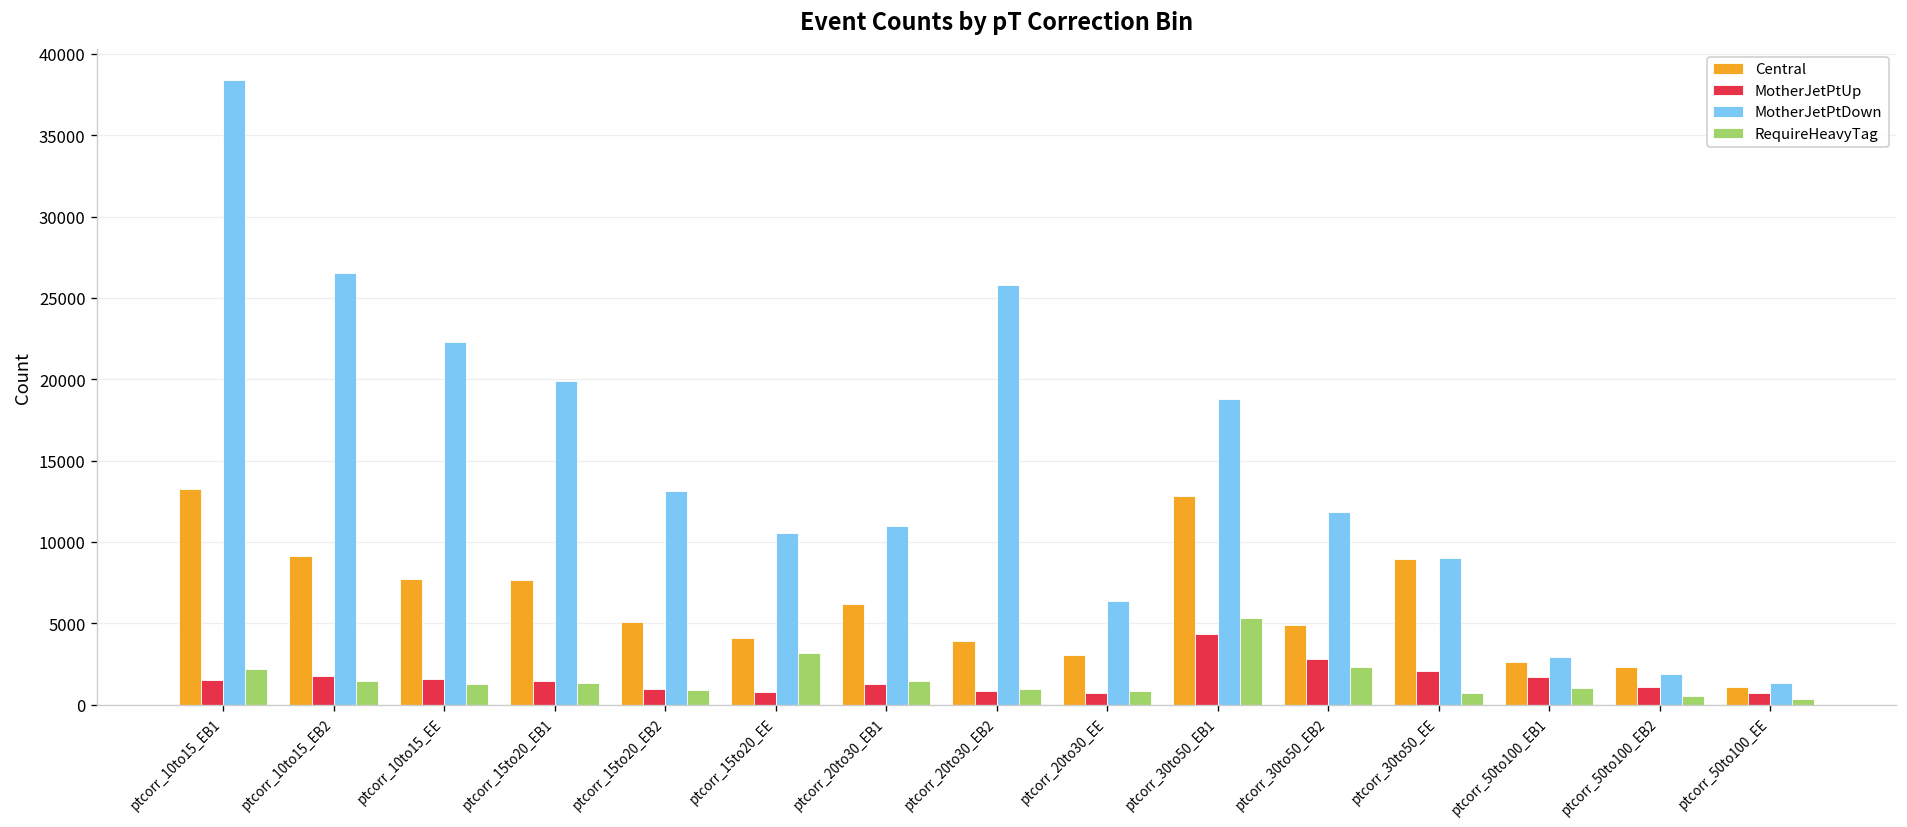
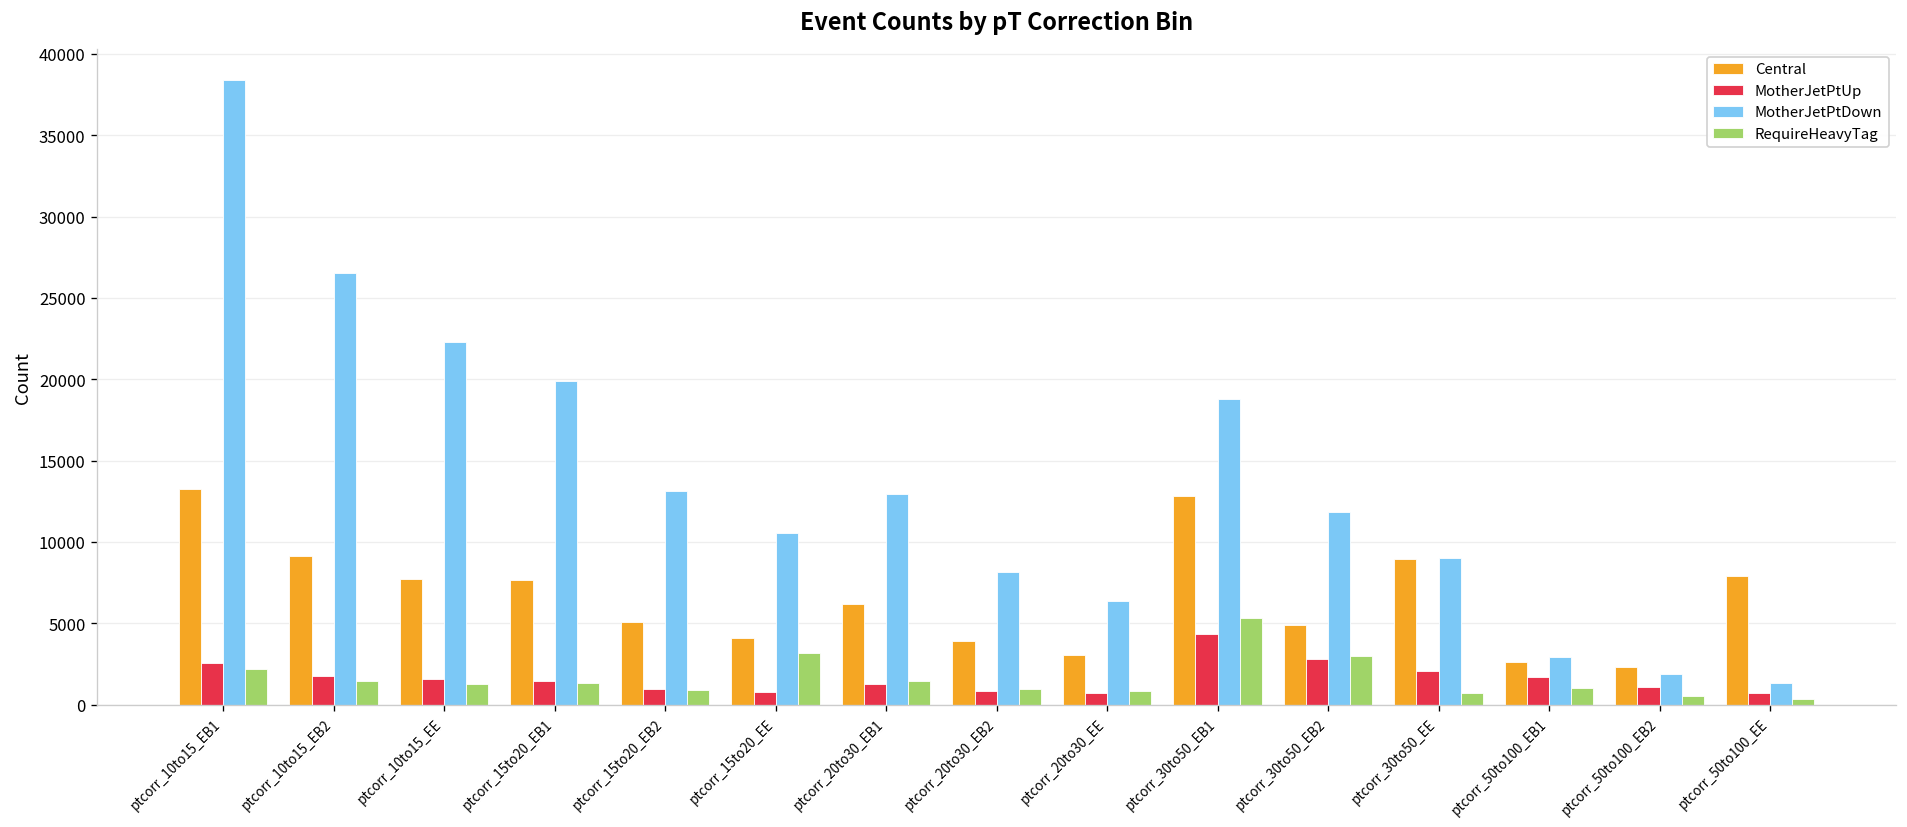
  {
    "Central": {
      "ptcorr_10to15_EB1": 13300,
      "ptcorr_10to15_EB2": 9100,
      "ptcorr_10to15_EE": 7700,
      "ptcorr_15to20_EB1": 7700,
      "ptcorr_15to20_EB2": 5100,
      "ptcorr_15to20_EE": 4100,
      "ptcorr_20to30_EB1": 6200,
      "ptcorr_20to30_EB2": 3900,
      "ptcorr_20to30_EE": 3100,
      "ptcorr_30to50_EB1": 12800,
      "ptcorr_30to50_EB2": 4900,
      "ptcorr_30to50_EE": 9000,
      "ptcorr_50to100_EB1": 2600,
      "ptcorr_50to100_EB2": 2300,
-     "ptcorr_50to100_EE": 1100
+     "ptcorr_50to100_EE": 7900
    },
    "MotherJetPtUp": {
-     "ptcorr_10to15_EB1": 1500,
+     "ptcorr_10to15_EB1": 2600,
      "ptcorr_10to15_EB2": 1700,
      "ptcorr_10to15_EE": 1600,
      "ptcorr_15to20_EB1": 1500,
      "ptcorr_15to20_EB2": 900,
      "ptcorr_15to20_EE": 800,
      "ptcorr_20to30_EB1": 1300,
      "ptcorr_20to30_EB2": 800,
      "ptcorr_20to30_EE": 700,
      "ptcorr_30to50_EB1": 4300,
      "ptcorr_30to50_EB2": 2800,
      "ptcorr_30to50_EE": 2100,
      "ptcorr_50to100_EB1": 1700,
      "ptcorr_50to100_EB2": 1100,
      "ptcorr_50to100_EE": 700
    },
    "MotherJetPtDown": {
      "ptcorr_10to15_EB1": 38400,
      "ptcorr_10to15_EB2": 26600,
      "ptcorr_10to15_EE": 22300,
      "ptcorr_15to20_EB1": 19900,
      "ptcorr_15to20_EB2": 13100,
      "ptcorr_15to20_EE": 10600,
-     "ptcorr_20to30_EB1": 11000,
-     "ptcorr_20to30_EB2": 25800,
+     "ptcorr_20to30_EB1": 12900,
+     "ptcorr_20to30_EB2": 8200,
      "ptcorr_20to30_EE": 6400,
      "ptcorr_30to50_EB1": 18800,
      "ptcorr_30to50_EB2": 11800,
      "ptcorr_30to50_EE": 9000,
      "ptcorr_50to100_EB1": 2900,
      "ptcorr_50to100_EB2": 1900,
      "ptcorr_50to100_EE": 1300
    },
    "RequireHeavyTag": {
      "ptcorr_10to15_EB1": 2200,
      "ptcorr_10to15_EB2": 1400,
      "ptcorr_10to15_EE": 1300,
      "ptcorr_15to20_EB1": 1300,
      "ptcorr_15to20_EB2": 900,
      "ptcorr_15to20_EE": 3200,
      "ptcorr_20to30_EB1": 1500,
      "ptcorr_20to30_EB2": 1000,
      "ptcorr_20to30_EE": 900,
      "ptcorr_30to50_EB1": 5400,
-     "ptcorr_30to50_EB2": 2300,
+     "ptcorr_30to50_EB2": 3000,
      "ptcorr_30to50_EE": 700,
      "ptcorr_50to100_EB1": 1000,
      "ptcorr_50to100_EB2": 600,
      "ptcorr_50to100_EE": 300
    }
  }
